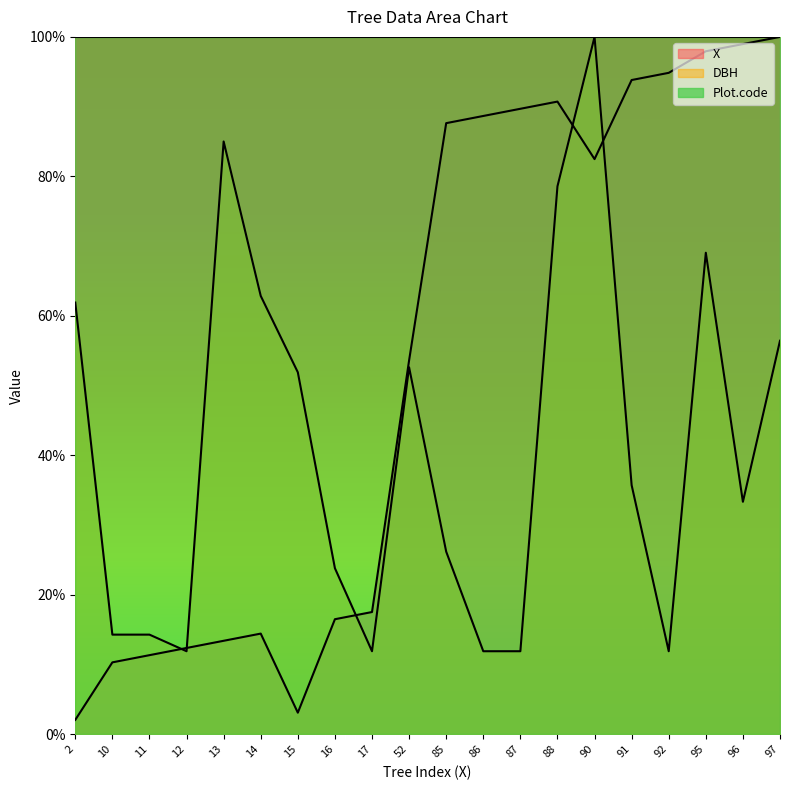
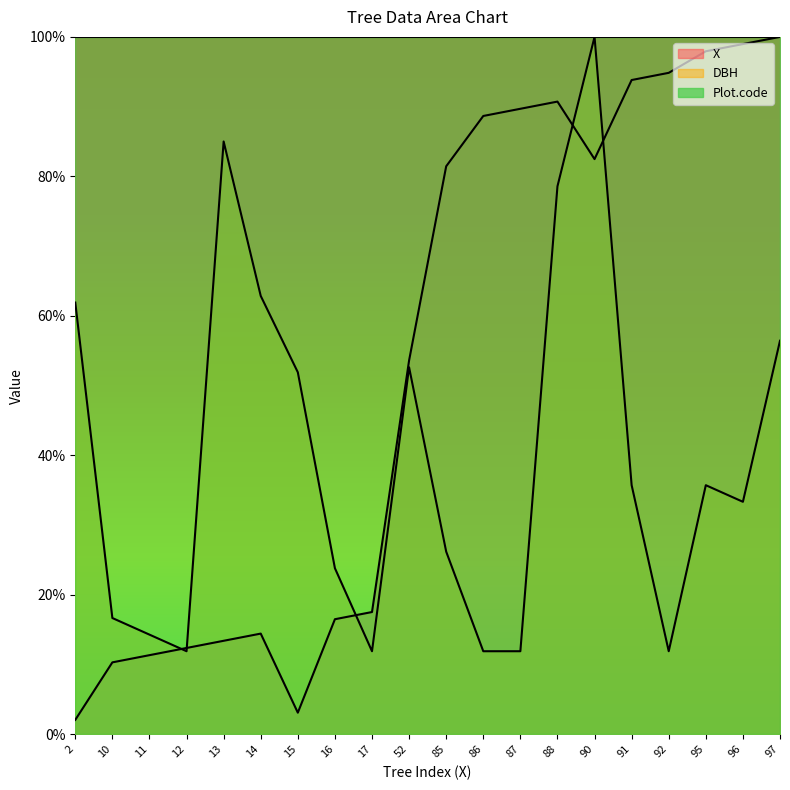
  {
    "X": {
      "2": "2%",
      "10": "10%",
      "11": "11%",
      "12": "12%",
      "13": "13%",
      "14": "14%",
      "15": "3%",
      "16": "16%",
      "17": "18%",
      "52": "54%",
-     "85": "88%",
+     "85": "81%",
      "86": "89%",
      "87": "90%",
      "88": "91%",
      "90": "82%",
      "91": "94%",
      "92": "95%"
    },
    "DBH": {
      "2": "62%",
-     "10": "14%",
+     "10": "17%",
      "11": "14%",
      "12": "12%",
      "13": "85%",
      "14": "63%",
      "15": "52%",
      "16": "24%",
      "17": "12%",
      "52": "53%",
      "85": "26%",
      "86": "12%",
      "87": "12%",
      "88": "79%",
      "91": "36%",
      "92": "12%",
-     "95": "69%",
+     "95": "36%",
      "96": "33%",
      "97": "56%"
    },
    "Plot.code": {
      "2": "100%",
      "10": "100%",
      "11": "100%",
      "12": "100%",
      "13": "100%",
      "14": "100%",
      "15": "100%",
      "16": "100%",
      "17": "100%",
      "52": "100%",
      "85": "100%",
      "86": "100%",
      "87": "100%",
      "88": "100%",
      "91": "100%",
      "92": "100%",
      "95": "100%",
      "96": "100%"
    }
  }
